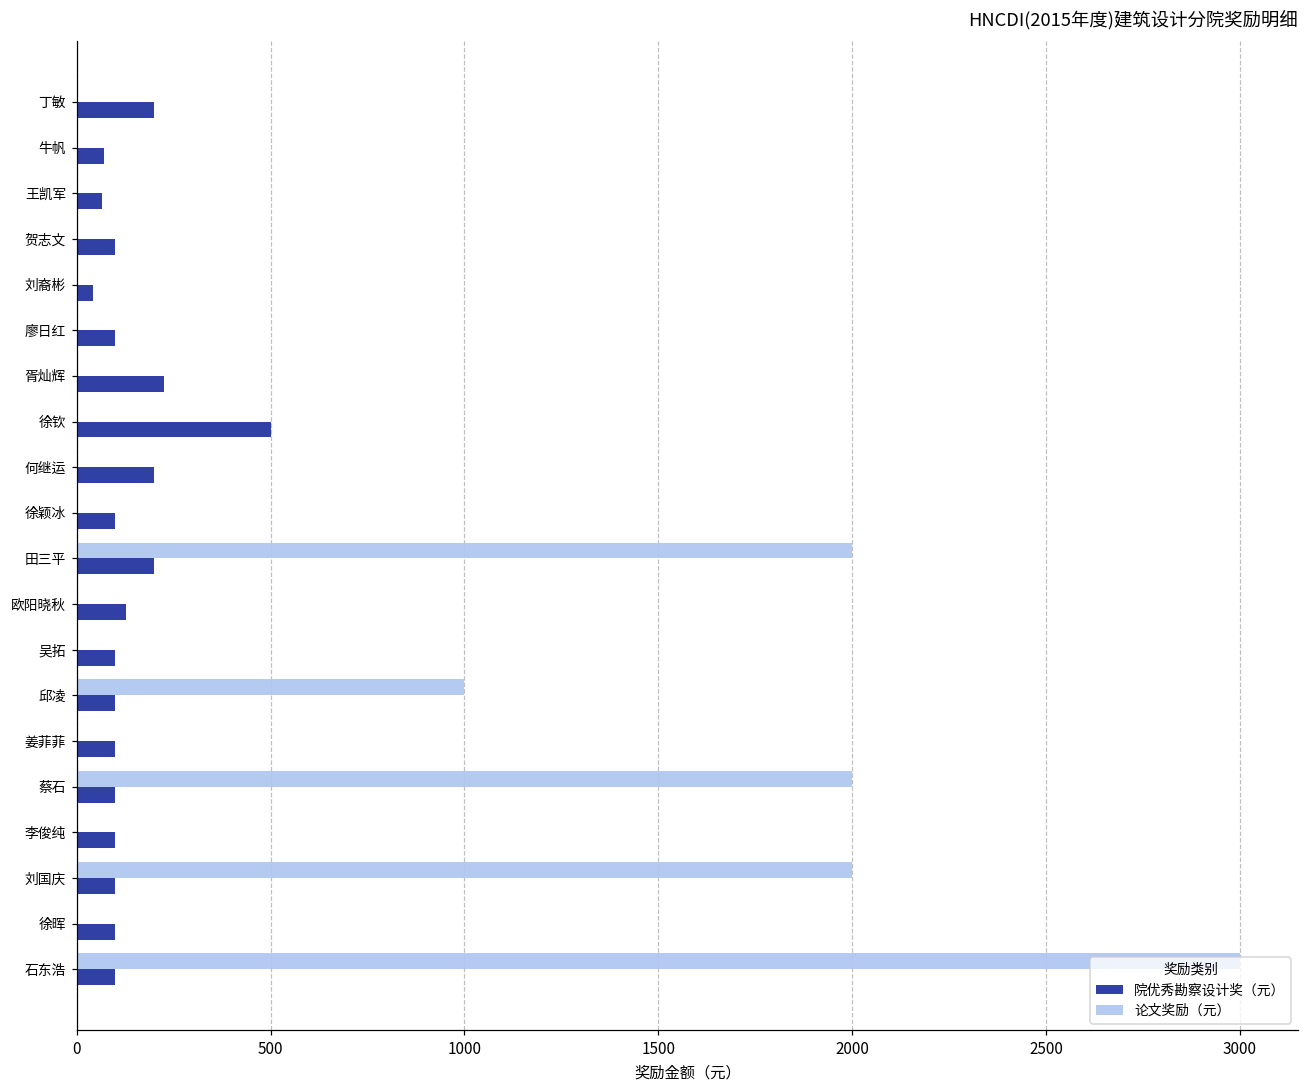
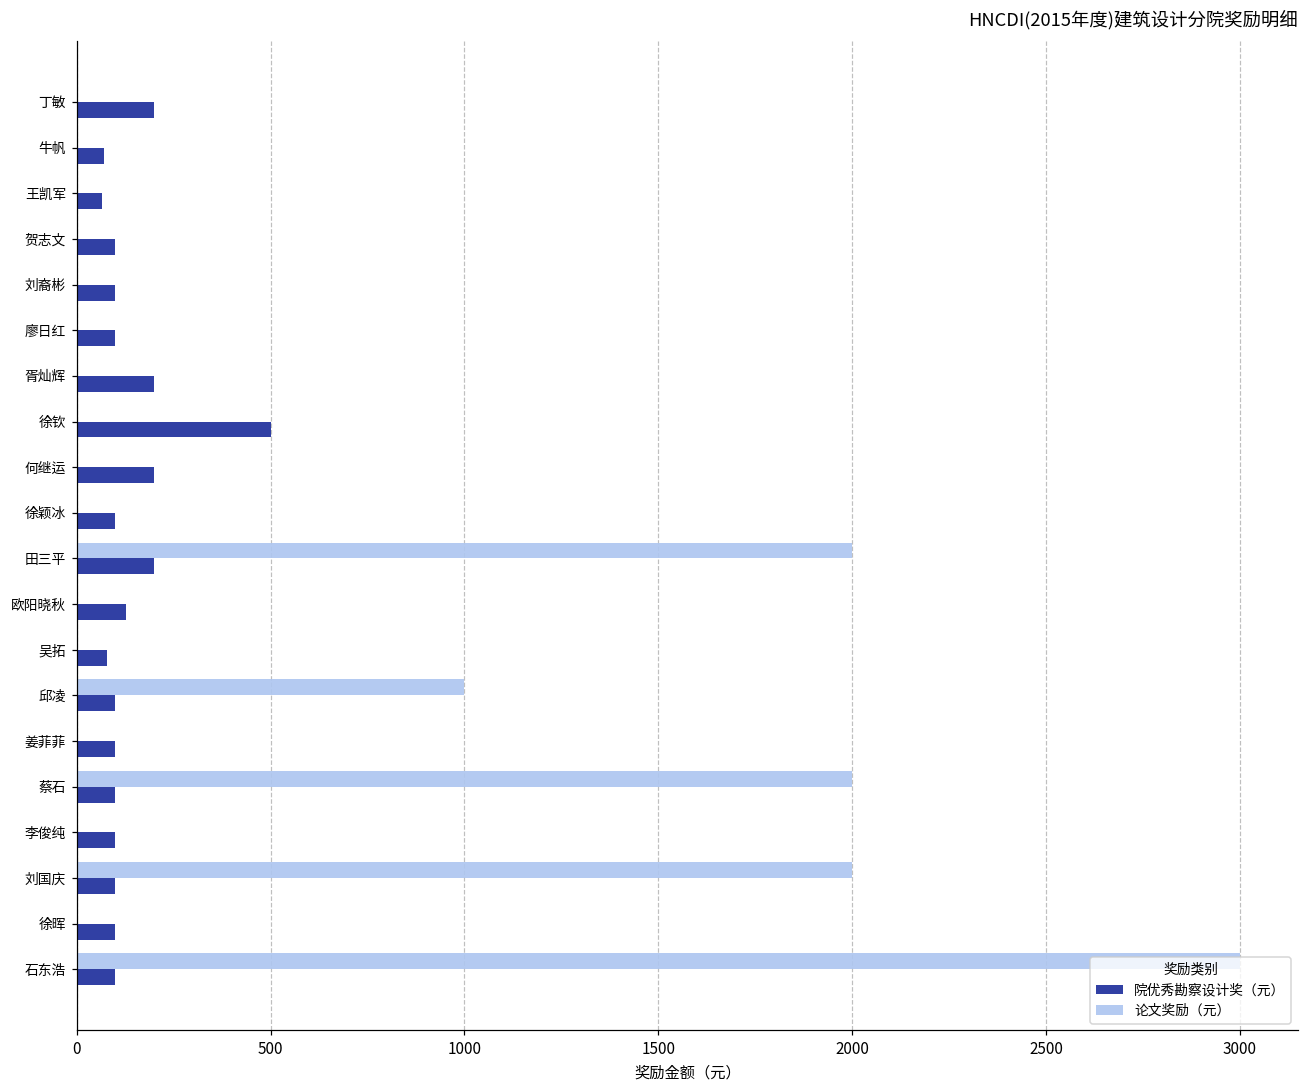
  {
    "院优秀勘察设计奖（元）": {
      "丁敏": 200,
      "牛帆": 70,
      "王凯军": 70,
      "贺志文": 100,
-     "刘裔彬": 40,
+     "刘裔彬": 100,
      "廖日红": 100,
-     "胥灿辉": 230,
+     "胥灿辉": 200,
      "徐钦": 500,
      "何继运": 200,
      "徐颖冰": 100,
      "田三平": 200,
      "欧阳晓秋": 130,
-     "吴拓": 100,
+     "吴拓": 80,
      "邱凌": 100,
      "姜菲菲": 100,
      "蔡石": 100,
      "李俊纯": 100,
      "刘国庆": 100,
      "徐晖": 100,
      "石东浩": 100
    },
    "论文奖励（元）": {
      "丁敏": 0,
      "牛帆": 0,
      "王凯军": 0,
      "贺志文": 0,
      "刘裔彬": 0,
      "廖日红": 0,
      "胥灿辉": 0,
      "徐钦": 0,
      "何继运": 0,
      "徐颖冰": 0,
      "田三平": 2000,
      "欧阳晓秋": 0,
      "吴拓": 0,
      "邱凌": 1000,
      "姜菲菲": 0,
      "蔡石": 2000,
      "李俊纯": 0,
      "刘国庆": 2000,
      "徐晖": 0
    }
  }
